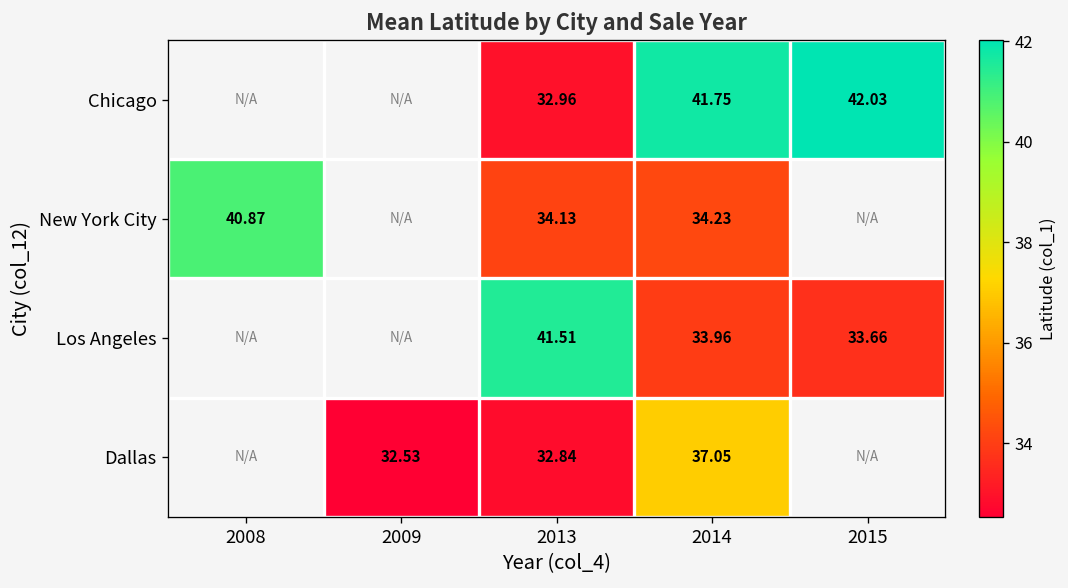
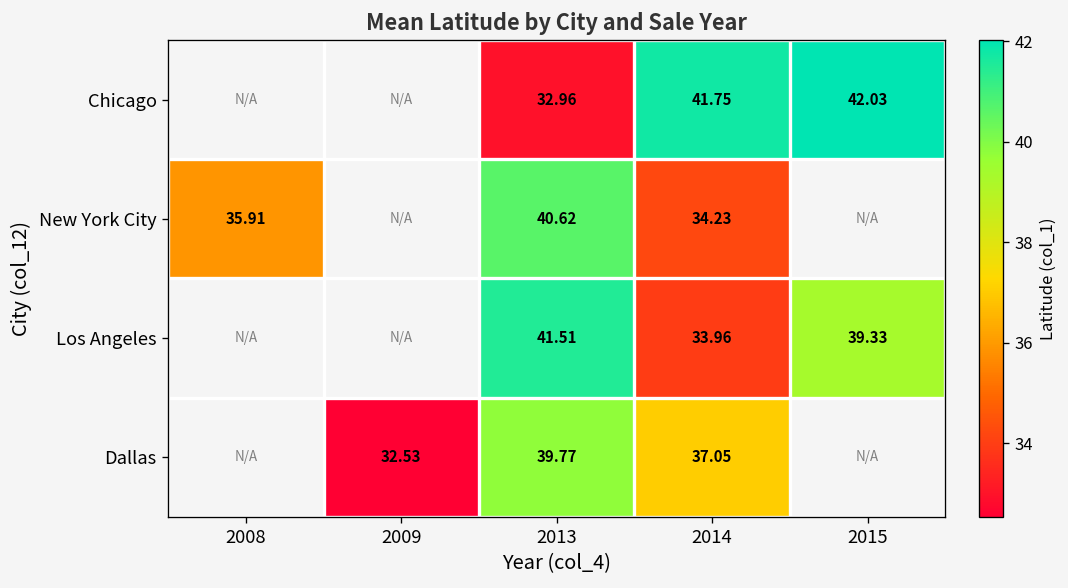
  {
    "Chicago": {
      "2013": 32.96,
      "2014": 41.75,
      "2015": 42.03
    },
    "New York City": {
-     "2008": 40.87,
-     "2013": 34.13,
+     "2008": 35.91,
+     "2013": 40.62,
      "2014": 34.23
    },
    "Los Angeles": {
      "2013": 41.51,
      "2014": 33.96,
-     "2015": 33.66
+     "2015": 39.33
    },
    "Dallas": {
      "2009": 32.53,
-     "2013": 32.84,
+     "2013": 39.77,
      "2014": 37.05
    }
  }
